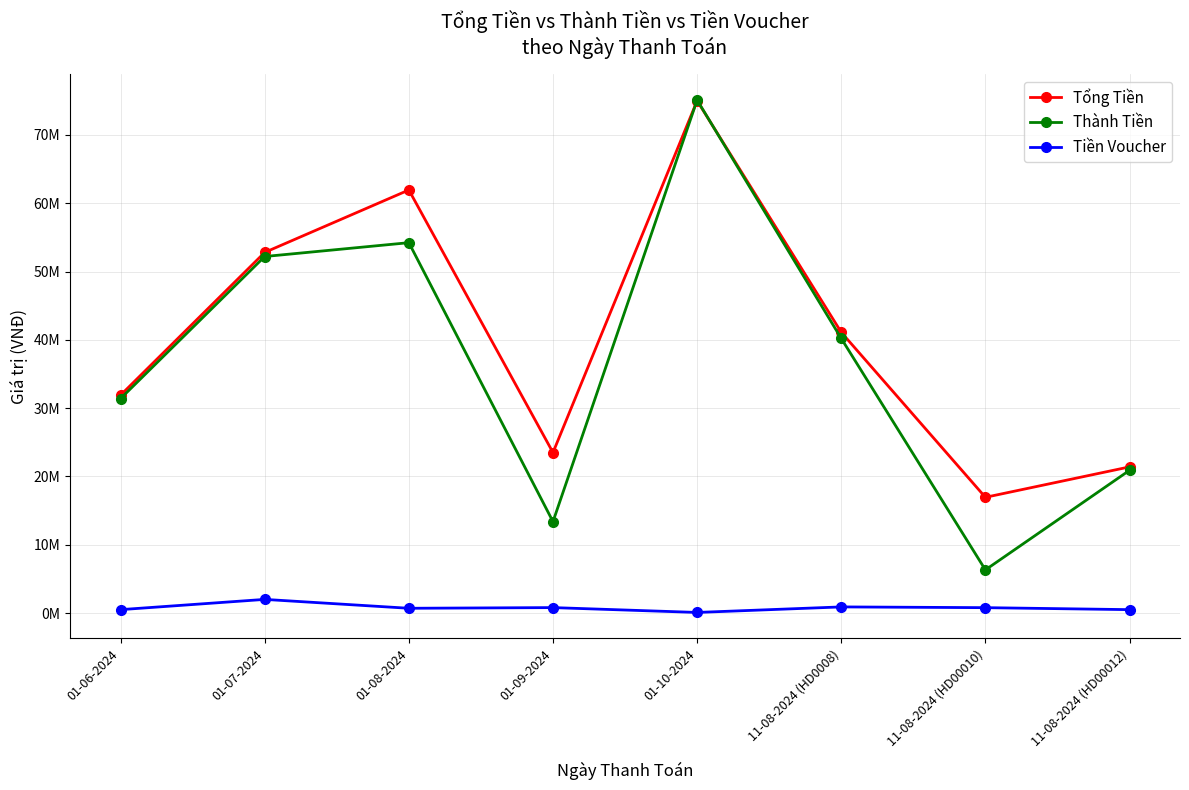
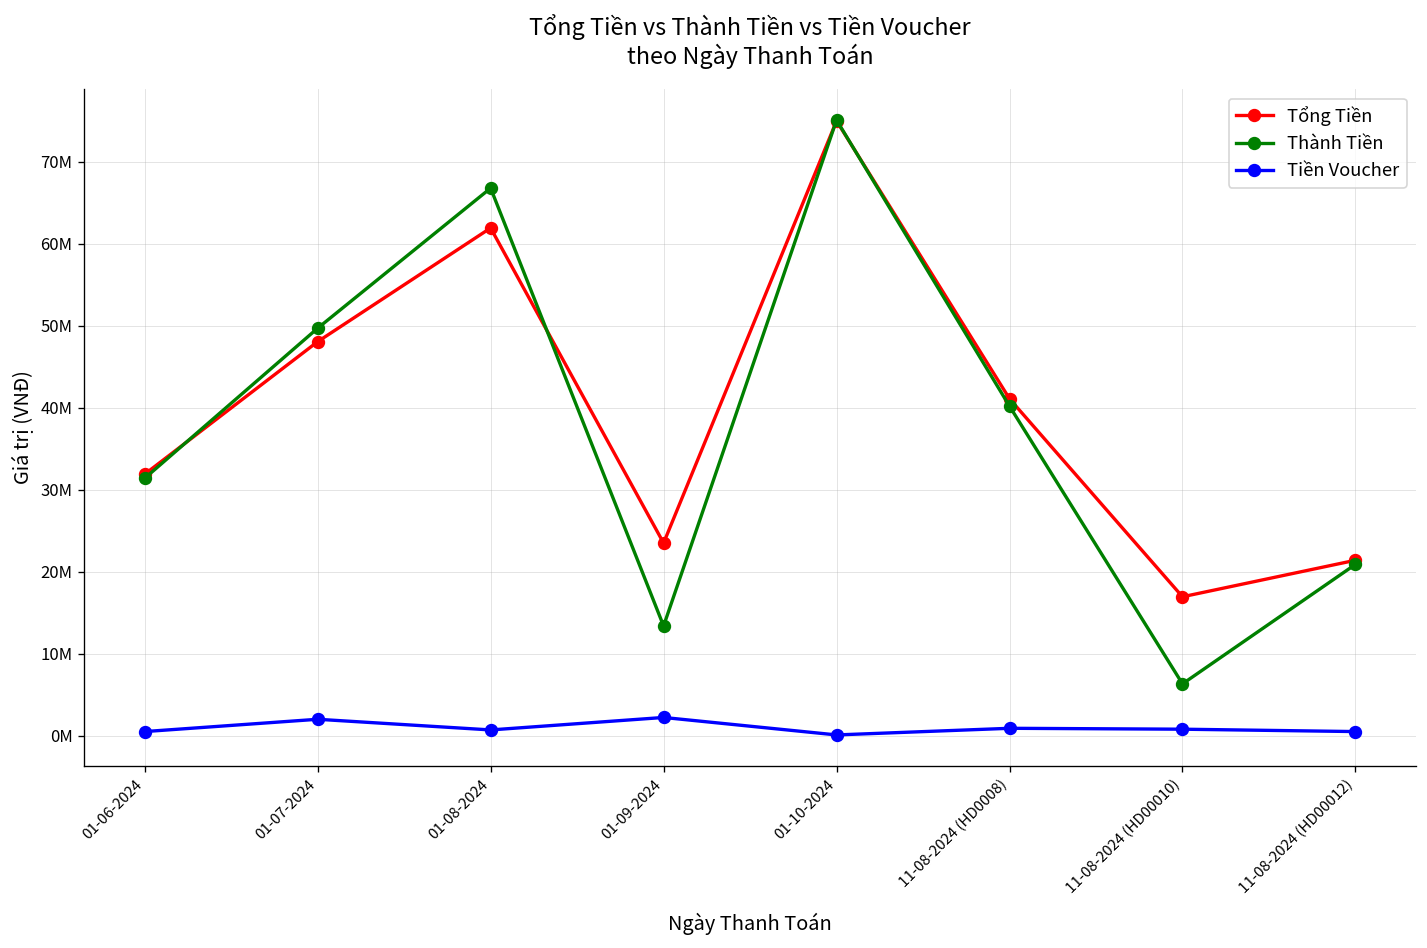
  {
    "Tổng Tiền": {
      "01-06-2024": 32000000,
-     "01-07-2024": 53000000,
+     "01-07-2024": 48000000,
      "01-08-2024": 62000000,
      "01-09-2024": 24000000,
      "11-08-2024 (HD0008)": 41000000,
      "11-08-2024 (HD00010)": 17000000,
      "11-08-2024 (HD00012)": 21000000
    },
    "Thành Tiền": {
      "01-06-2024": 31000000,
-     "01-07-2024": 52000000,
-     "01-08-2024": 54000000,
+     "01-07-2024": 50000000,
+     "01-08-2024": 67000000,
      "01-09-2024": 13000000,
      "11-08-2024 (HD0008)": 40000000,
      "11-08-2024 (HD00010)": 6000000,
      "11-08-2024 (HD00012)": 21000000
    },
    "Tiền Voucher": {
      "01-06-2024": 1000000,
      "01-07-2024": 2000000,
      "01-08-2024": 1000000,
-     "01-09-2024": 1000000,
+     "01-09-2024": 2000000,
      "01-10-2024": 0,
      "11-08-2024 (HD0008)": 1000000,
      "11-08-2024 (HD00010)": 1000000,
      "11-08-2024 (HD00012)": 1000000
    }
  }
